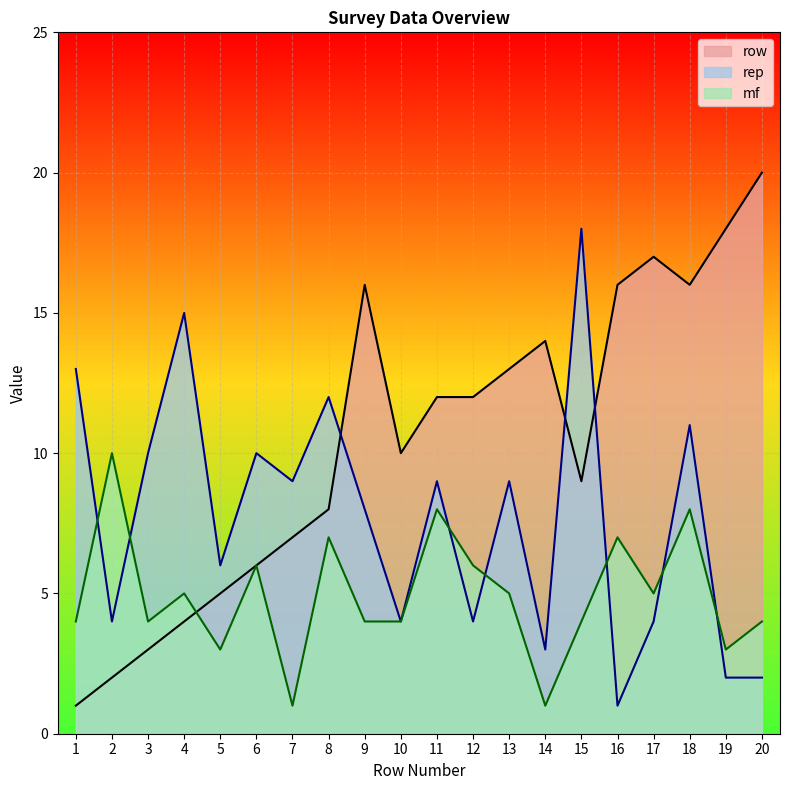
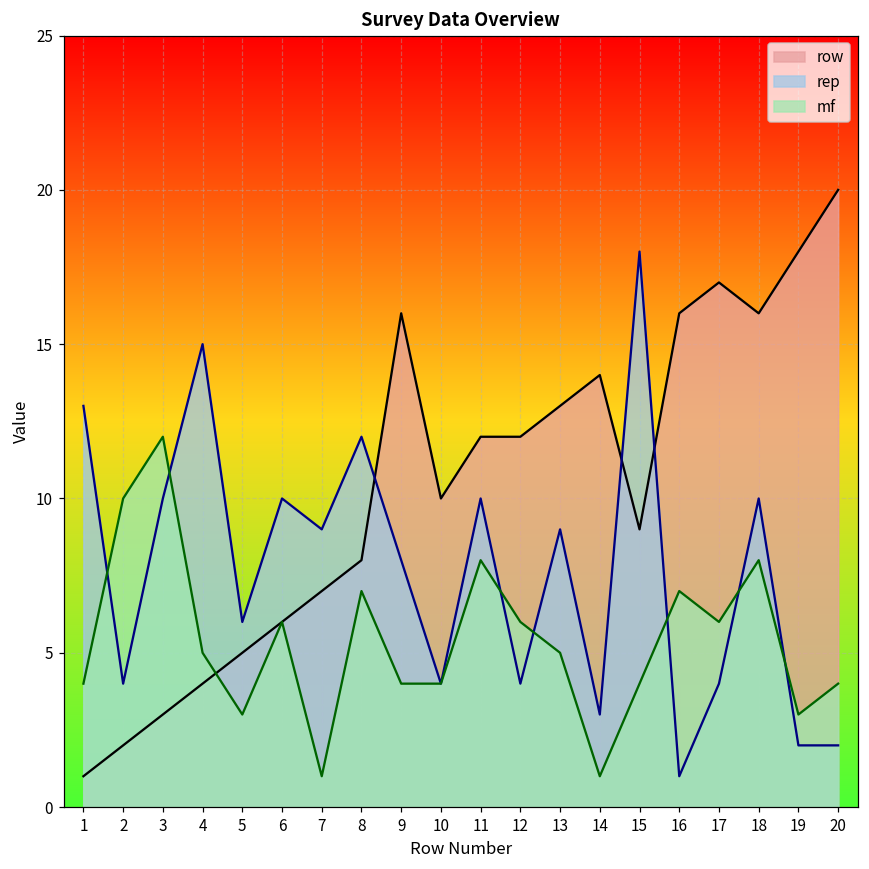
  {
    "row": {
      "1": 1,
      "2": 2,
      "3": 3,
      "4": 4,
      "5": 5,
      "7": 7,
      "8": 8,
      "9": 16,
      "10": 10,
      "11": 12,
      "12": 12,
      "13": 13,
      "14": 14,
      "15": 9,
      "16": 16,
      "17": 17,
      "18": 16,
      "19": 18,
      "20": 20
    },
    "rep": {
      "1": 13,
      "2": 4,
      "3": 10,
      "4": 15,
      "5": 6,
      "6": 10,
      "7": 9,
      "8": 12,
      "9": 8,
-     "11": 9,
+     "11": 10,
      "12": 4,
      "13": 9,
      "14": 3,
      "15": 18,
      "16": 1,
      "17": 4,
-     "18": 11,
+     "18": 10,
      "19": 2,
      "20": 2
    },
    "mf": {
      "1": 4,
      "2": 10,
-     "3": 4,
+     "3": 12,
      "4": 5,
      "5": 3,
      "7": 1,
      "8": 7,
      "9": 4,
      "11": 8,
      "12": 6,
      "13": 5,
      "14": 1,
      "15": 4,
      "16": 7,
-     "17": 5,
+     "17": 6,
      "18": 8,
      "19": 3,
      "20": 4
    }
  }
